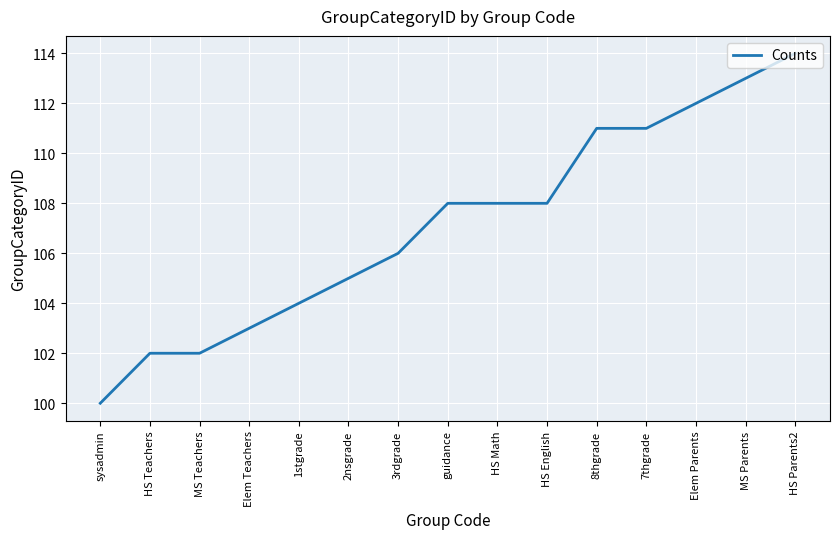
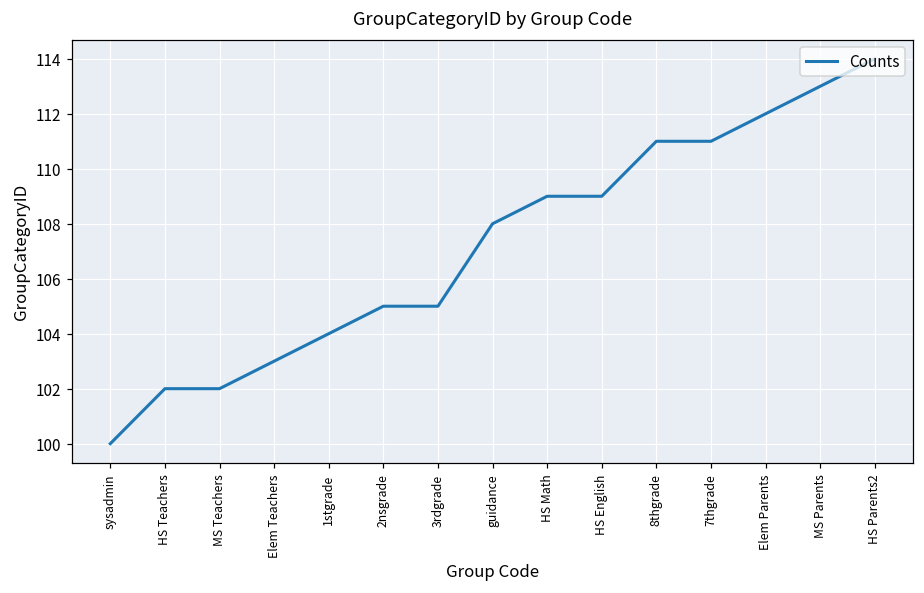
  {
    "sysadmin": 100,
    "HS Teachers": 102,
    "MS Teachers": 102,
    "Elem Teachers": 103,
    "1stgrade": 104,
    "2nsgrade": 105,
-   "3rdgrade": 106,
+   "3rdgrade": 105,
    "guidance": 108,
-   "HS Math": 108,
-   "HS English": 108,
+   "HS Math": 109,
+   "HS English": 109,
    "8thgrade": 111,
    "7thgrade": 111,
    "Elem Parents": 112,
    "MS Parents": 113
  }
